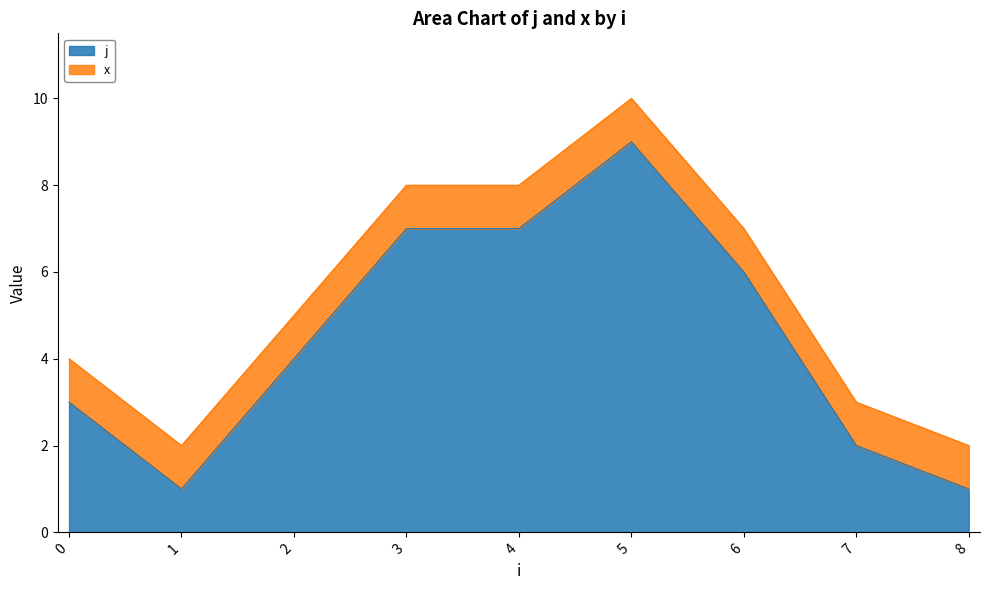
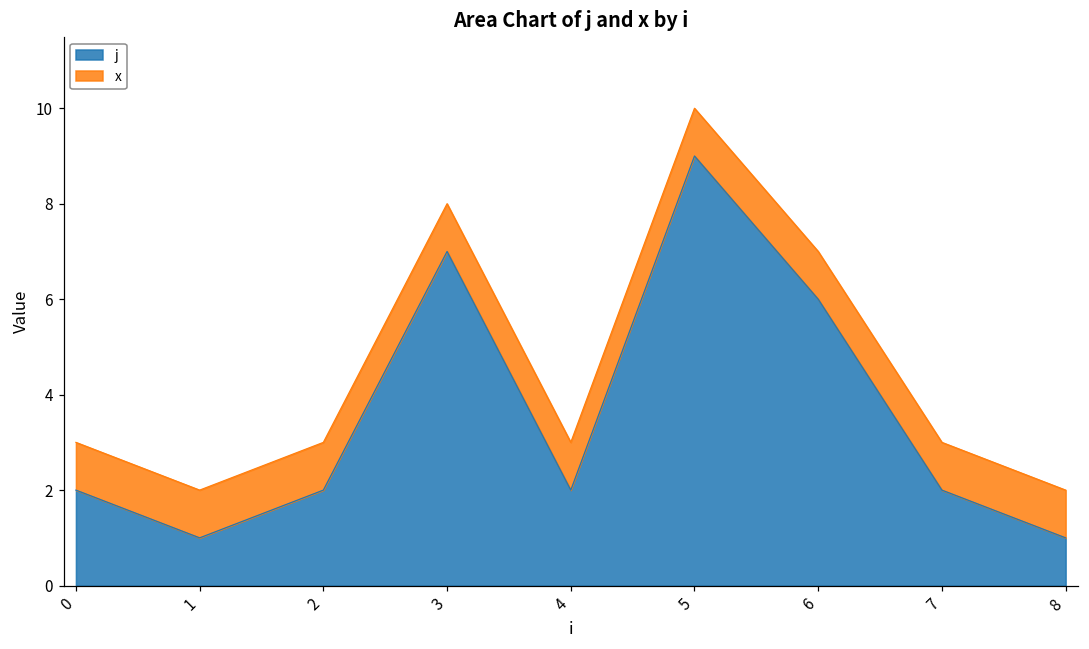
  {
    "j": {
-     "0": 3,
+     "0": 2,
      "1": 1,
-     "2": 4,
+     "2": 2,
      "3": 7,
-     "4": 7,
+     "4": 2,
      "5": 9,
      "6": 6,
      "7": 2,
      "8": 1
    },
    "x": {
      "0": 1,
      "1": 1,
      "2": 1,
      "3": 1,
      "4": 1,
      "5": 1,
      "6": 1,
      "7": 1,
      "8": 1
    }
  }
